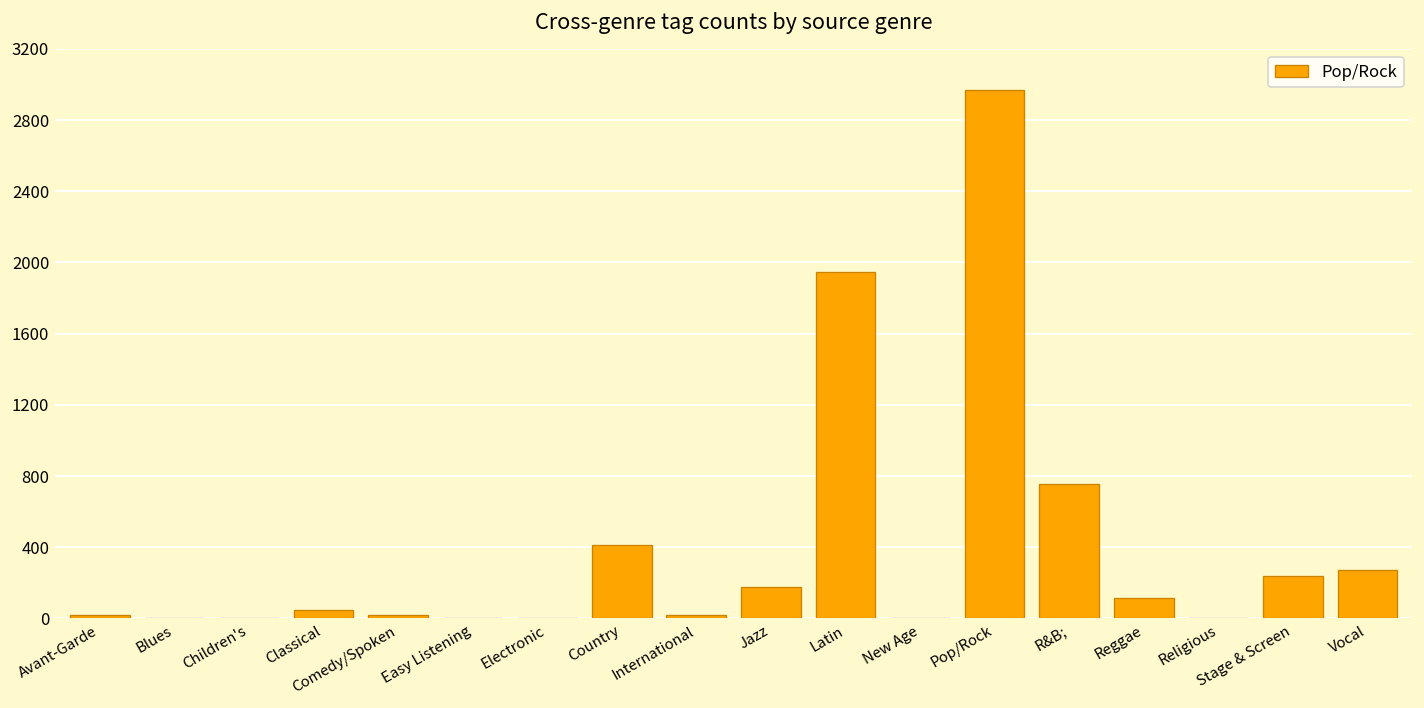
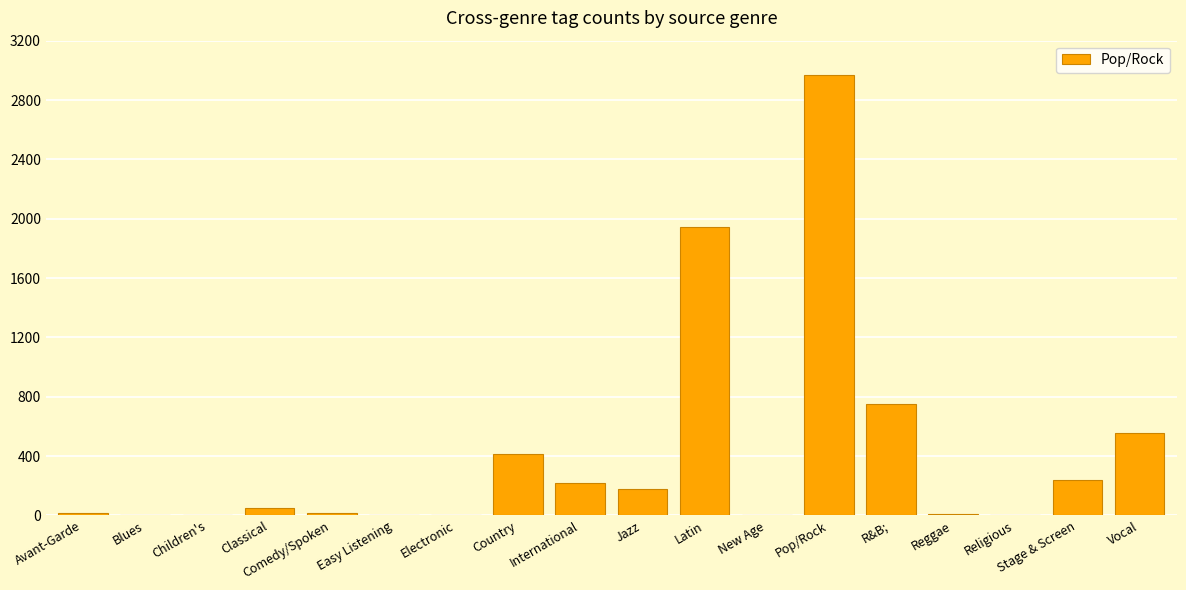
  {
    "Avant-Garde": 20,
    "Blues": 0,
    "Children's": 0,
    "Classical": 50,
    "Comedy/Spoken": 20,
    "Electronic": 0,
    "Country": 420,
-   "International": 20,
+   "International": 220,
    "Jazz": 180,
    "Latin": 1950,
    "New Age": 0,
    "Pop/Rock": 2970,
    "R&B;": 750,
-   "Reggae": 120,
+   "Reggae": 10,
    "Religious": 0,
    "Stage & Screen": 240,
-   "Vocal": 270
+   "Vocal": 560
  }
